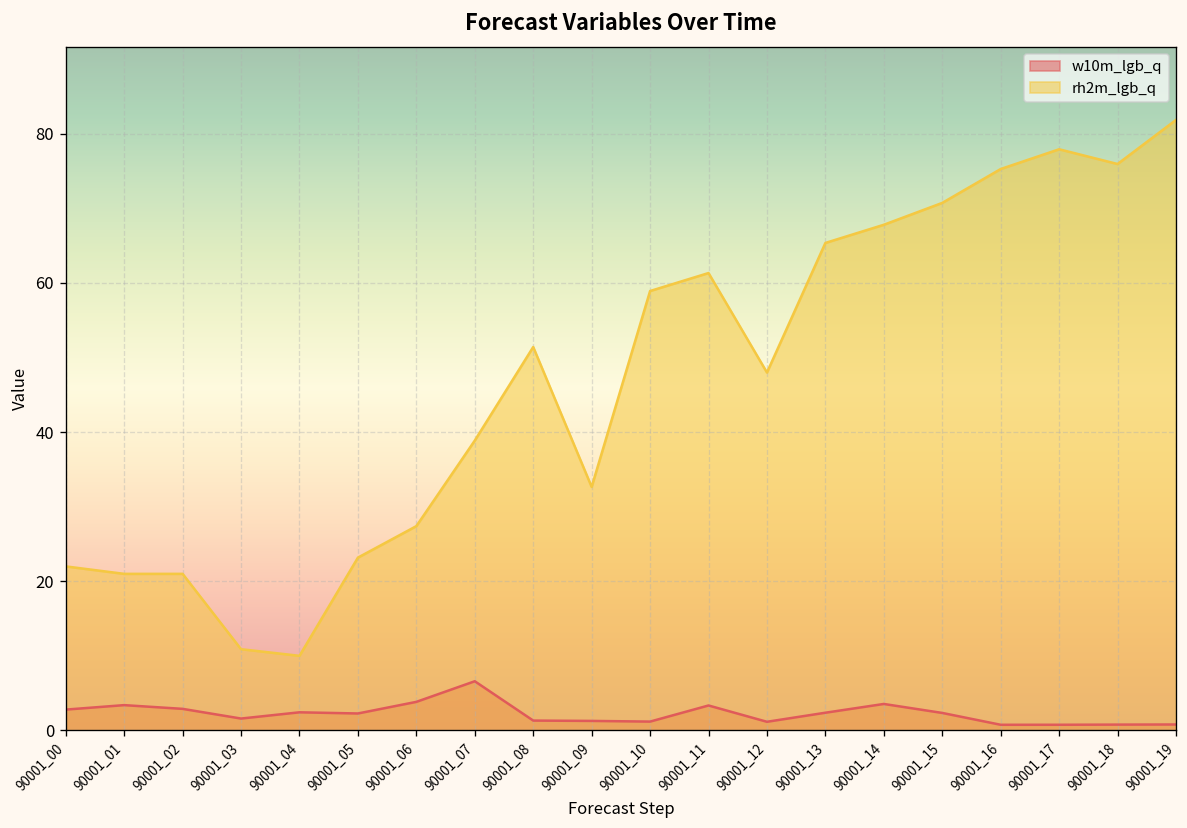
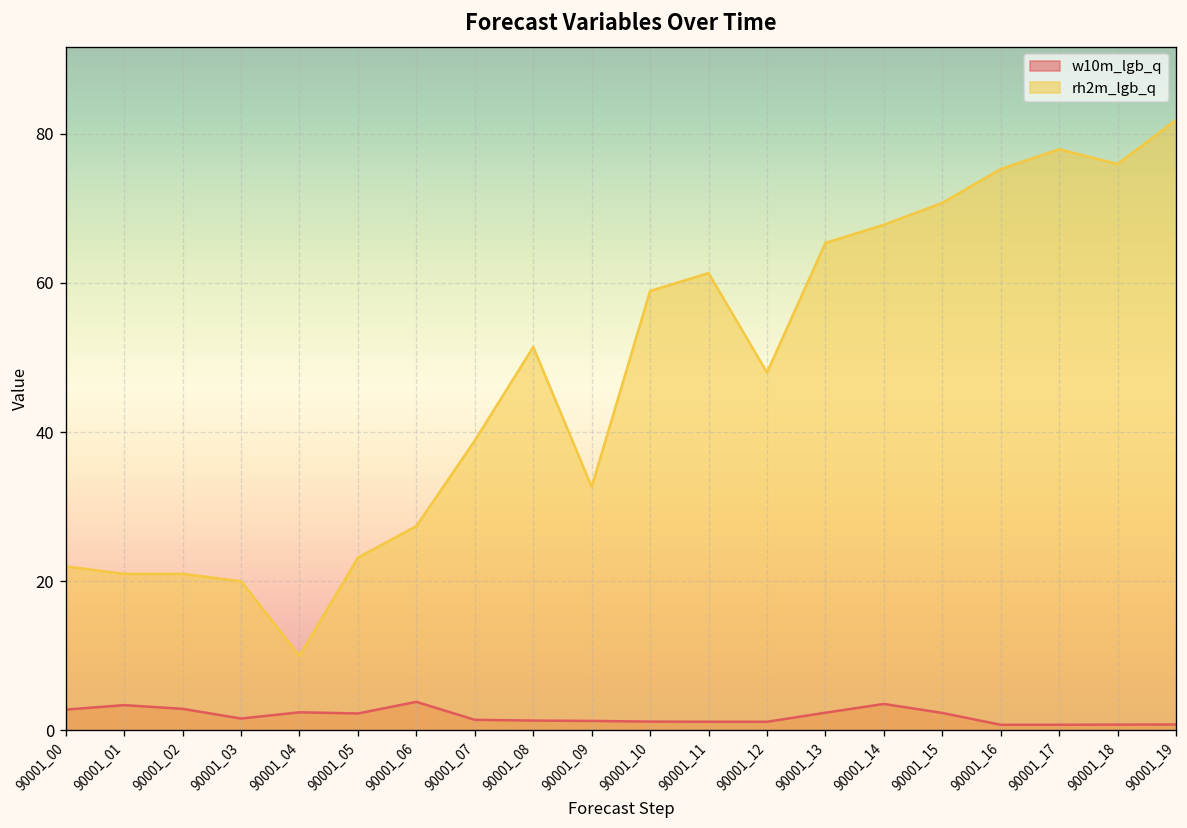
  {
    "w10m_lgb_q": {
      "90001_00": 3,
      "90001_01": 3,
      "90001_02": 3,
      "90001_03": 2,
      "90001_04": 2,
      "90001_05": 2,
      "90001_06": 4,
-     "90001_07": 7,
+     "90001_07": 1,
      "90001_08": 1,
      "90001_09": 1,
      "90001_10": 1,
-     "90001_11": 3,
+     "90001_11": 1,
      "90001_12": 1,
      "90001_13": 2,
      "90001_14": 4,
      "90001_15": 2,
      "90001_16": 1,
      "90001_17": 1,
      "90001_18": 1,
      "90001_19": 1
    },
    "rh2m_lgb_q": {
      "90001_00": 22,
      "90001_01": 21,
      "90001_02": 21,
-     "90001_03": 11,
+     "90001_03": 20,
      "90001_04": 10,
      "90001_05": 23,
      "90001_06": 27,
      "90001_07": 39,
      "90001_08": 51,
      "90001_09": 33,
      "90001_10": 59,
      "90001_11": 61,
      "90001_12": 48,
      "90001_13": 65,
      "90001_14": 68,
      "90001_15": 71,
      "90001_16": 75,
      "90001_17": 78,
      "90001_18": 76,
      "90001_19": 82
    }
  }
